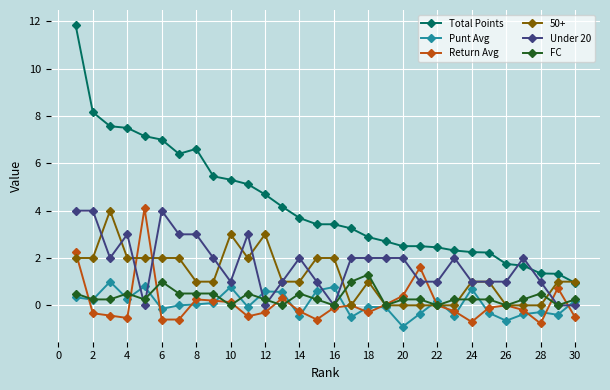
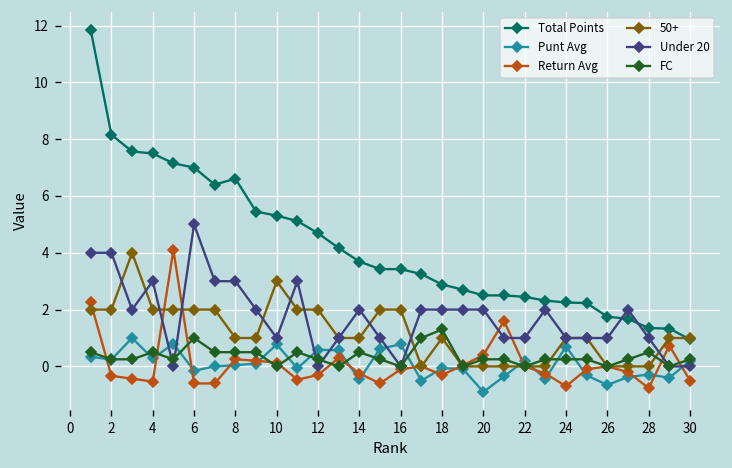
  {
    "Total Points": {
      "2": 8.2,
      "4": 7.5,
      "6": 7,
      "8": 6.6,
      "10": 5.3,
      "12": 4.7,
      "14": 3.7,
      "16": 3.4,
      "18": 2.9,
      "20": 2.5,
      "22": 2.5,
      "24": 2.3,
      "26": 1.8,
      "28": 1.3
    },
    "Punt Avg": {
      "4": 0.3,
      "6": -0.2,
      "8": 0,
      "10": 0.8,
      "12": 0.6,
      "14": -0.5,
      "16": 0.8,
      "18": 0,
      "20": -1,
      "22": 0.2,
      "24": 0.7,
      "26": -0.7,
      "28": -0.3
    },
    "Return Avg": {
      "2": -0.3,
      "4": -0.5,
      "6": -0.6,
      "8": 0.3,
      "10": 0.1,
      "12": -0.3,
      "14": -0.3,
      "18": -0.3,
      "20": 0.4,
      "24": -0.7,
      "28": -0.8,
      "30": -0.5
    },
    "50+": {
      "2": 2,
      "4": 2,
      "6": 2,
      "8": 1,
      "10": 3,
-     "12": 3,
+     "12": 2,
      "14": 1,
      "16": 2,
      "18": 1,
      "20": 0,
      "28": 0
    },
    "Under 20": {
      "2": 4,
      "4": 3,
-     "6": 4,
+     "6": 5,
      "8": 3,
      "10": 1,
      "12": 0,
      "14": 2,
      "18": 2,
      "20": 2,
      "22": 1,
      "26": 1,
      "28": 1,
      "30": 0
    },
    "FC": {
      "4": 0.5,
      "6": 1,
      "8": 0.5,
      "10": 0,
      "12": 0.3,
      "14": 0.5,
      "18": 1.3,
      "20": 0.3,
      "24": 0.3,
      "28": 0.5
    }
  }
